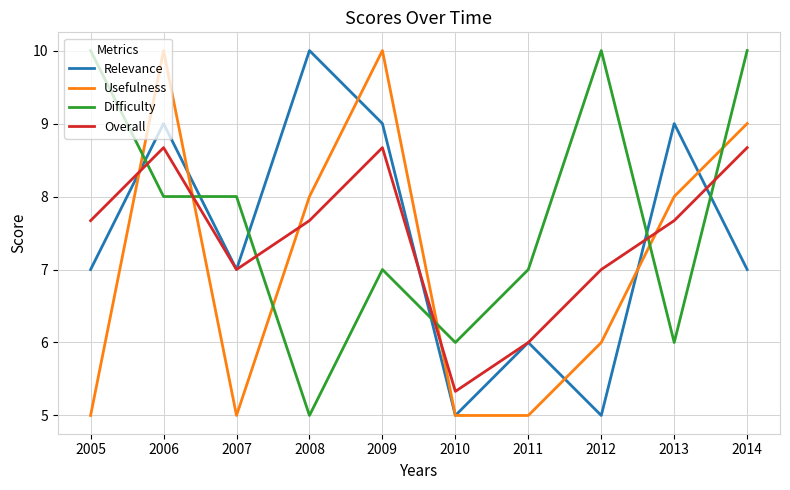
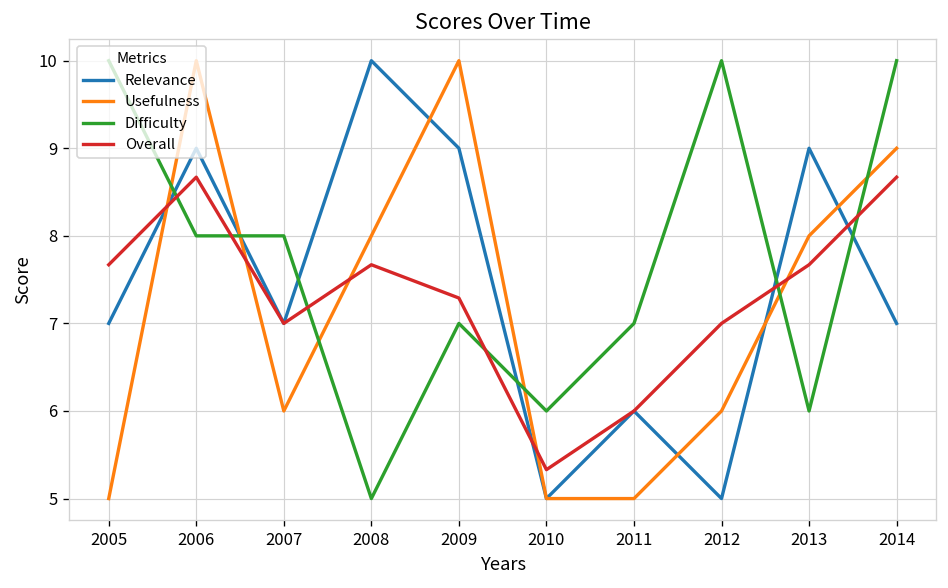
  {
    "Relevance": {
      "2005": 7.0,
      "2008": 10.0,
      "2009": 9.0,
      "2012": 5.0,
      "2013": 9.0,
      "2014": 7.0
    },
    "Usefulness": {
      "2005": 5,
-     "2007": 5,
+     "2007": 6,
      "2008": 8,
      "2009": 10,
      "2011": 5,
      "2012": 6,
      "2013": 8,
      "2014": 9
    },
    "Difficulty": {
      "2006": 8.0,
      "2007": 8.0,
      "2008": 5.0,
      "2009": 7.0,
      "2010": 6.0,
      "2011": 7.0,
      "2012": 10.0,
      "2013": 6.0,
      "2014": 10.0
    },
    "Overall": {
      "2005": 7.7,
      "2006": 8.7,
      "2008": 7.7,
-     "2009": 8.7,
+     "2009": 7.3,
      "2010": 5.3,
      "2012": 7.0,
      "2013": 7.7,
      "2014": 8.7
    }
  }
